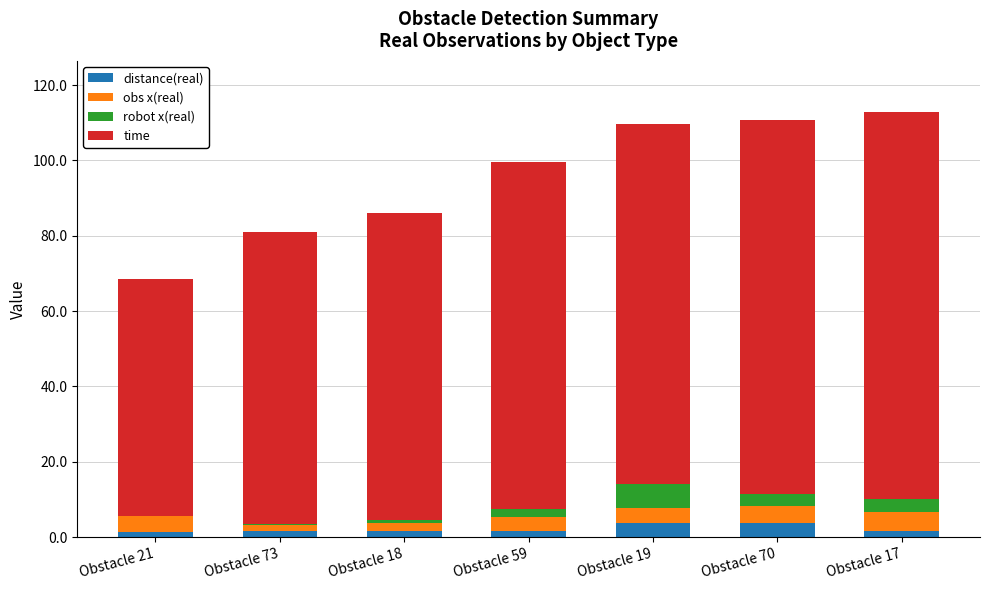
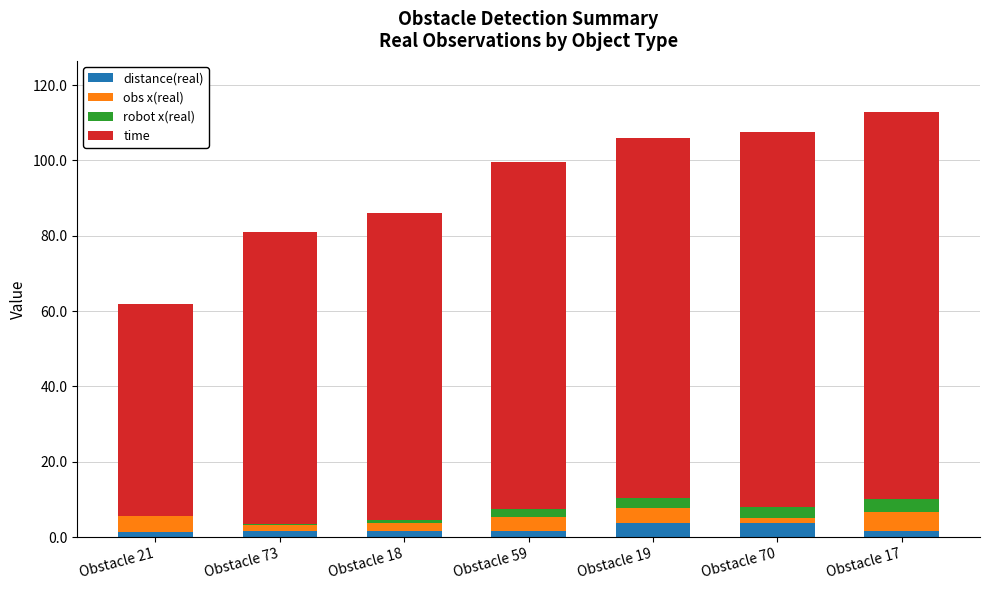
  {
    "distance(real)": {
      "Obstacle 21": 1,
      "Obstacle 73": 2,
      "Obstacle 18": 2,
      "Obstacle 59": 2,
      "Obstacle 19": 4,
      "Obstacle 70": 4,
      "Obstacle 17": 2
    },
    "obs x(real)": {
      "Obstacle 21": 4,
      "Obstacle 73": 2,
      "Obstacle 18": 2,
      "Obstacle 59": 4,
      "Obstacle 19": 4,
-     "Obstacle 70": 5,
+     "Obstacle 70": 1,
      "Obstacle 17": 5
    },
    "robot x(real)": {
      "Obstacle 21": 0,
      "Obstacle 18": 1,
      "Obstacle 59": 2,
-     "Obstacle 19": 6,
+     "Obstacle 19": 3,
      "Obstacle 70": 3,
      "Obstacle 17": 4
    },
    "time": {
-     "Obstacle 21": 63,
+     "Obstacle 21": 56,
      "Obstacle 73": 77,
      "Obstacle 18": 81,
      "Obstacle 59": 92,
      "Obstacle 19": 95,
      "Obstacle 70": 99,
      "Obstacle 17": 103
    }
  }
